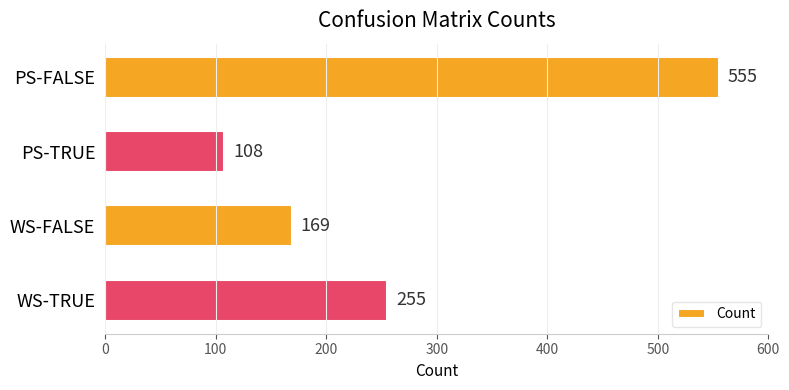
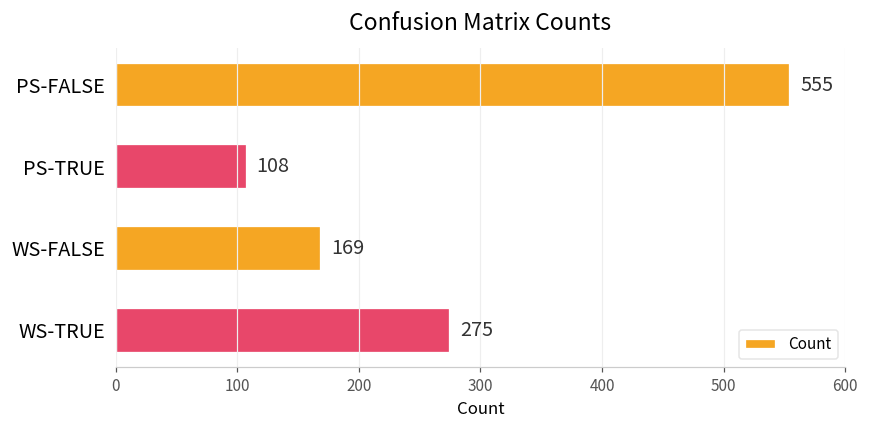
  {
    "PS-FALSE": 555,
    "PS-TRUE": 108,
    "WS-FALSE": 169,
-   "WS-TRUE": 255
+   "WS-TRUE": 275
  }
